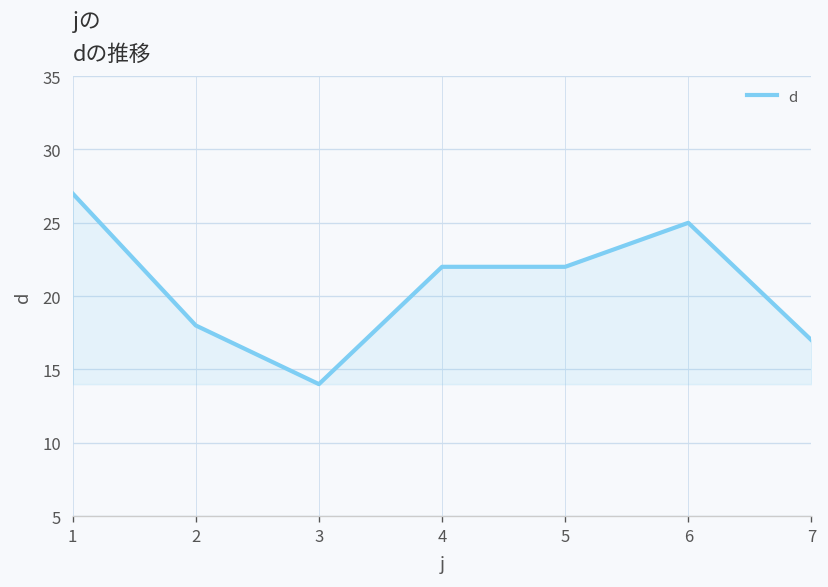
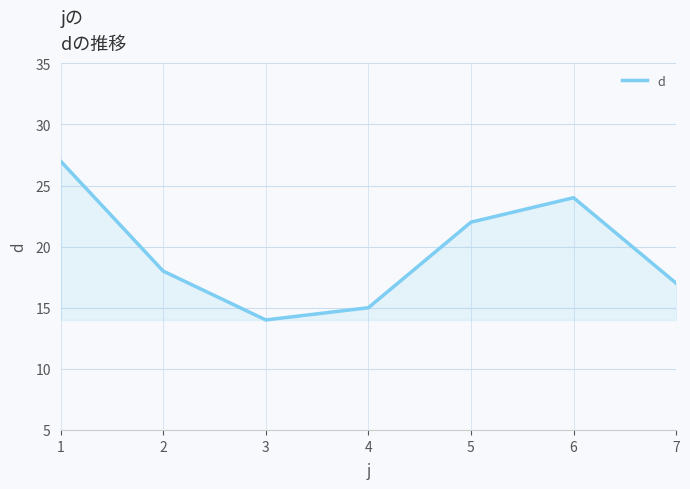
  {
    "1": 27,
    "2": 18,
    "3": 14,
-   "4": 22,
+   "4": 15,
    "5": 22,
-   "6": 25,
+   "6": 24,
    "7": 17
  }
